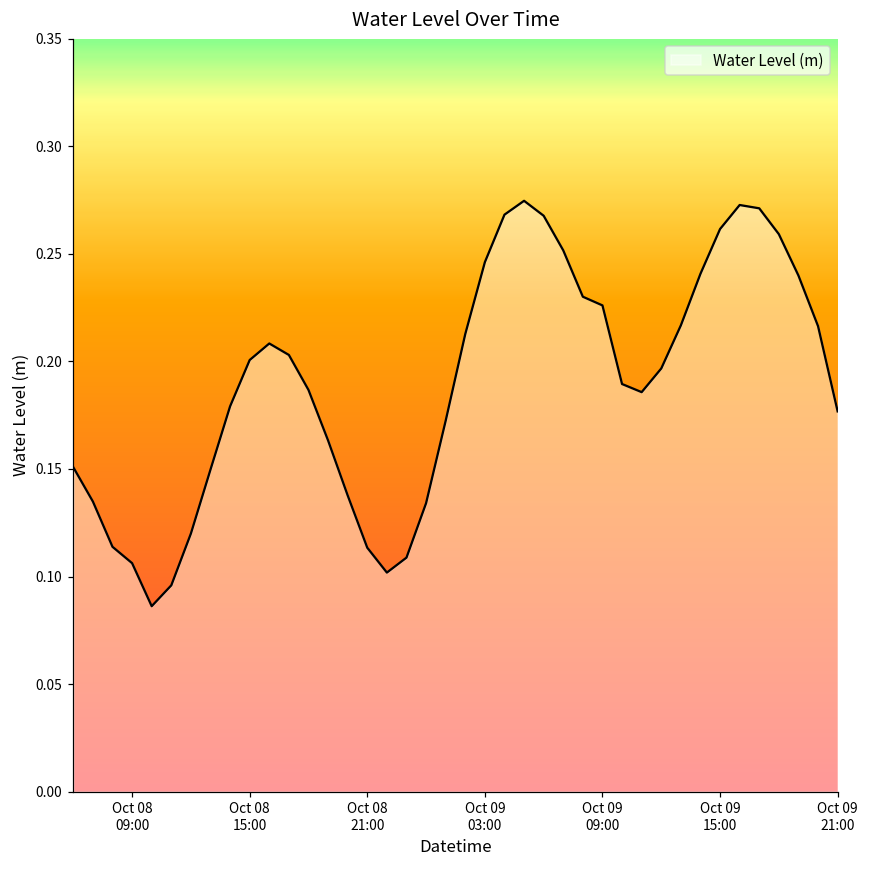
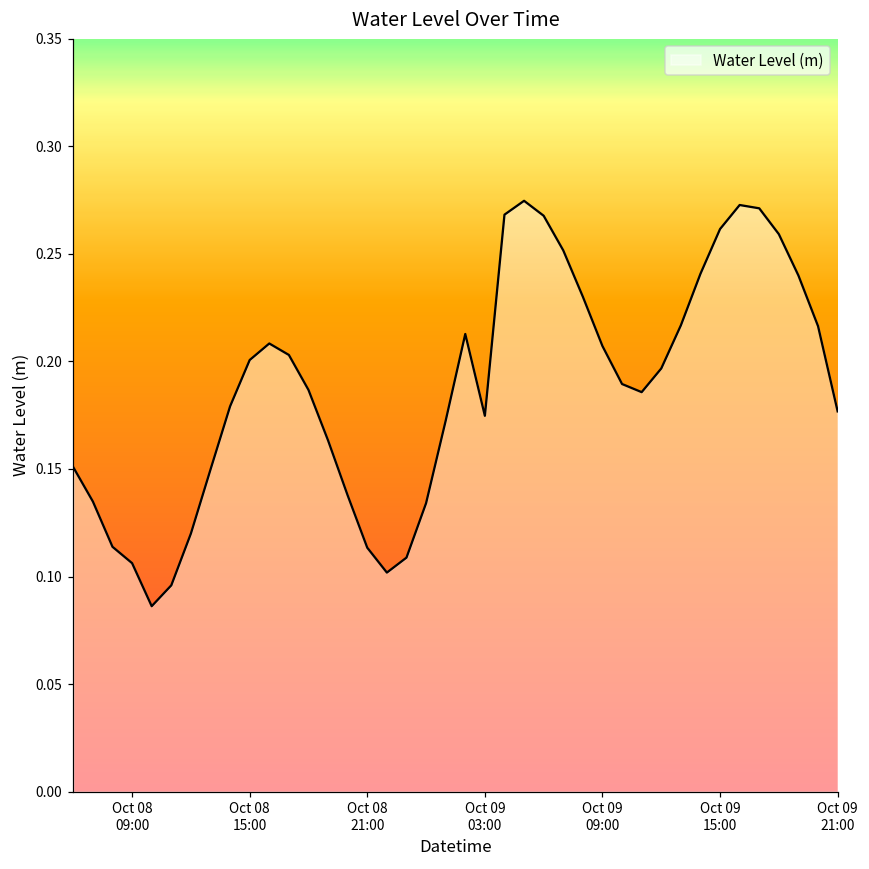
  {
    "Oct 08 09:00": 0.106,
    "Oct 08 15:00": 0.201,
    "Oct 08 21:00": 0.113,
-   "Oct 09 03:00": 0.246,
-   "Oct 09 09:00": 0.226,
+   "Oct 09 03:00": 0.175,
+   "Oct 09 09:00": 0.207,
    "Oct 09 15:00": 0.262,
    "Oct 09 21:00": 0.177
  }
